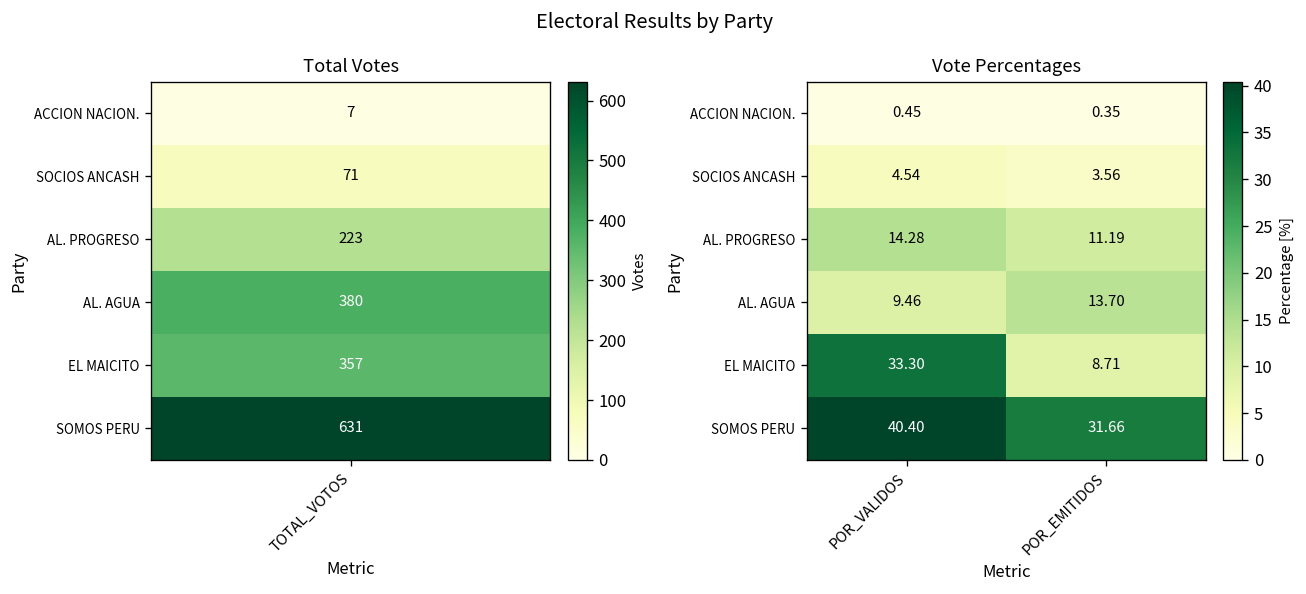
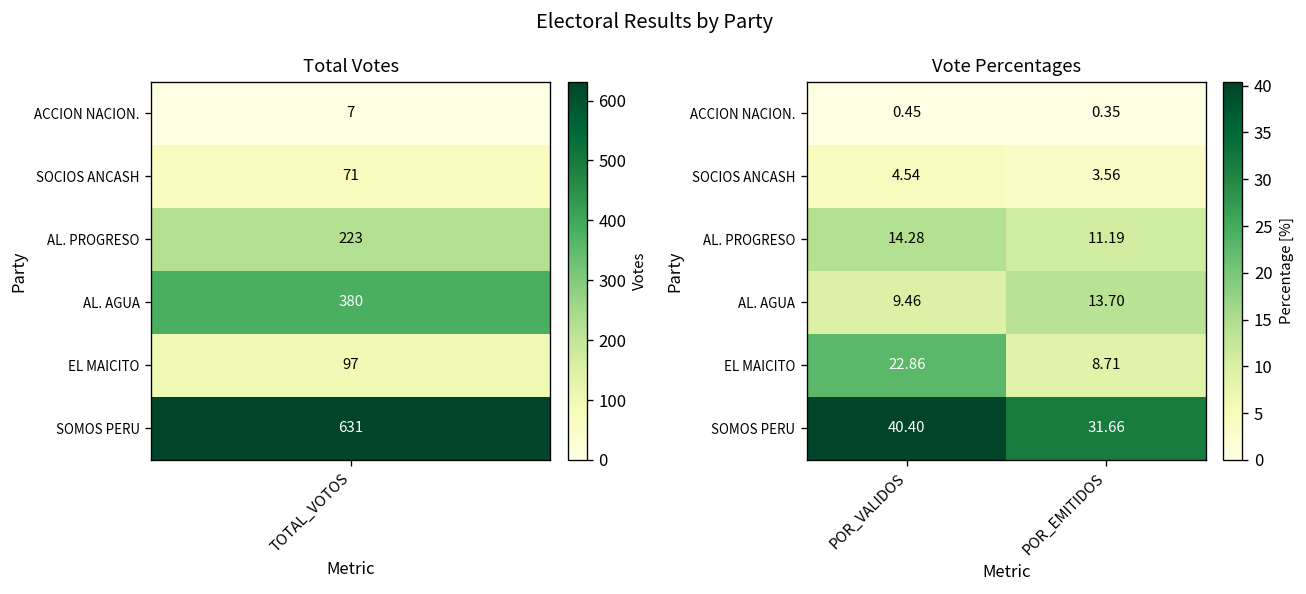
  {
    "Total Votes": {
      "ACCION NACION.": {
        "TOTAL_VOTOS": 7
      },
      "SOCIOS ANCASH": {
        "TOTAL_VOTOS": 71
      },
      "AL. PROGRESO": {
        "TOTAL_VOTOS": 223
      },
      "AL. AGUA": {
        "TOTAL_VOTOS": 380
      },
      "EL MAICITO": {
-       "TOTAL_VOTOS": 357
+       "TOTAL_VOTOS": 97
      },
      "SOMOS PERU": {
        "TOTAL_VOTOS": 631
      }
    },
    "Vote Percentages": {
      "ACCION NACION.": {
        "POR_VALIDOS": 0.45,
        "POR_EMITIDOS": 0.35
      },
      "SOCIOS ANCASH": {
        "POR_VALIDOS": 4.54,
        "POR_EMITIDOS": 3.56
      },
      "AL. PROGRESO": {
        "POR_VALIDOS": 14.28,
        "POR_EMITIDOS": 11.19
      },
      "AL. AGUA": {
        "POR_VALIDOS": 9.46,
        "POR_EMITIDOS": 13.70
      },
      "EL MAICITO": {
-       "POR_VALIDOS": 33.30,
+       "POR_VALIDOS": 22.86,
        "POR_EMITIDOS": 8.71
      },
      "SOMOS PERU": {
        "POR_VALIDOS": 40.40,
        "POR_EMITIDOS": 31.66
      }
    }
  }
